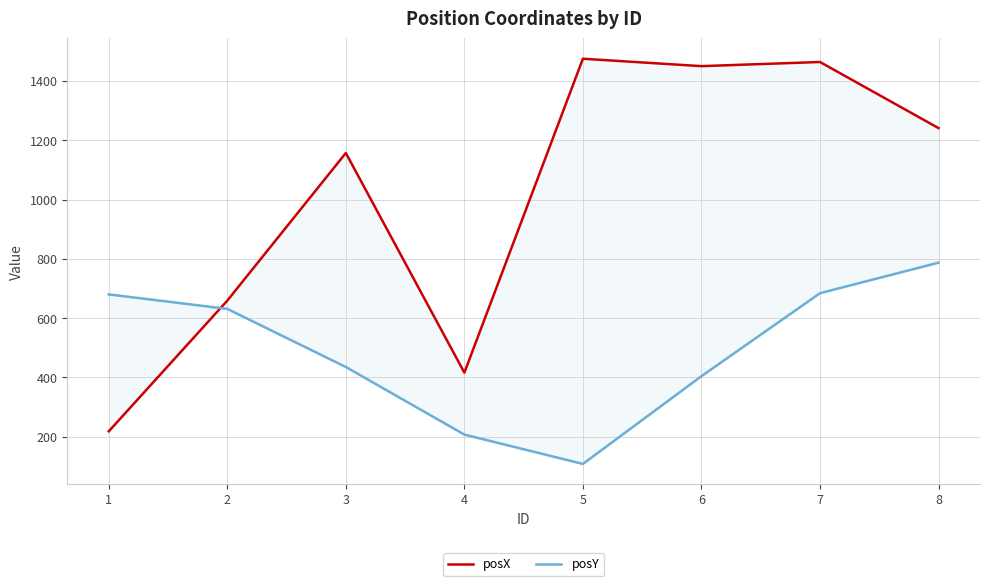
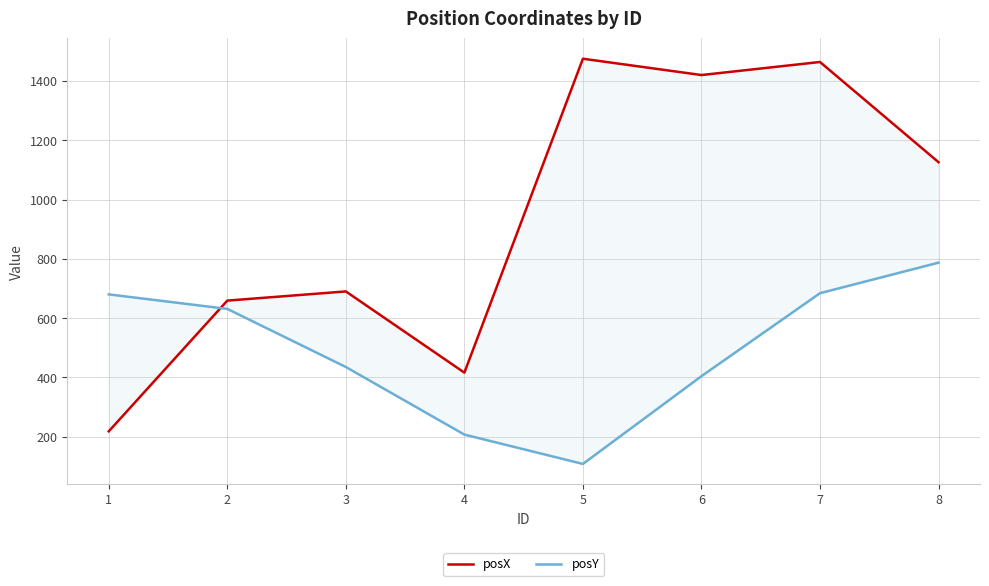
  {
    "posX": {
      "1": 220,
-     "3": 1160,
-     "6": 1450,
-     "8": 1240
+     "3": 690,
+     "6": 1420,
+     "8": 1130
    }
  }
